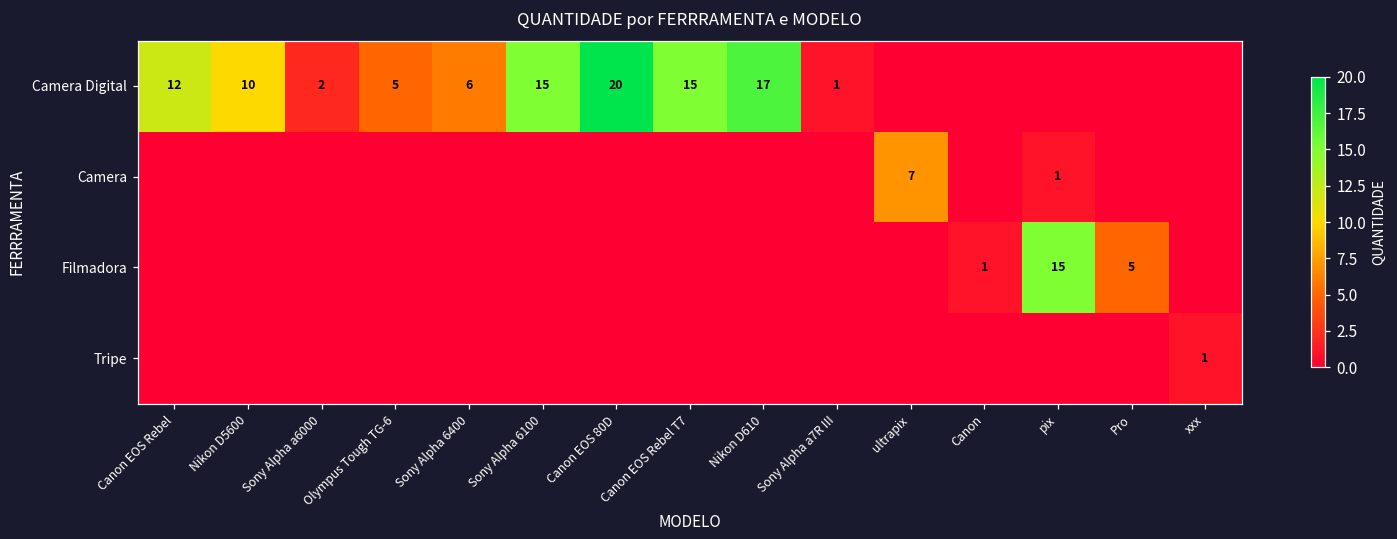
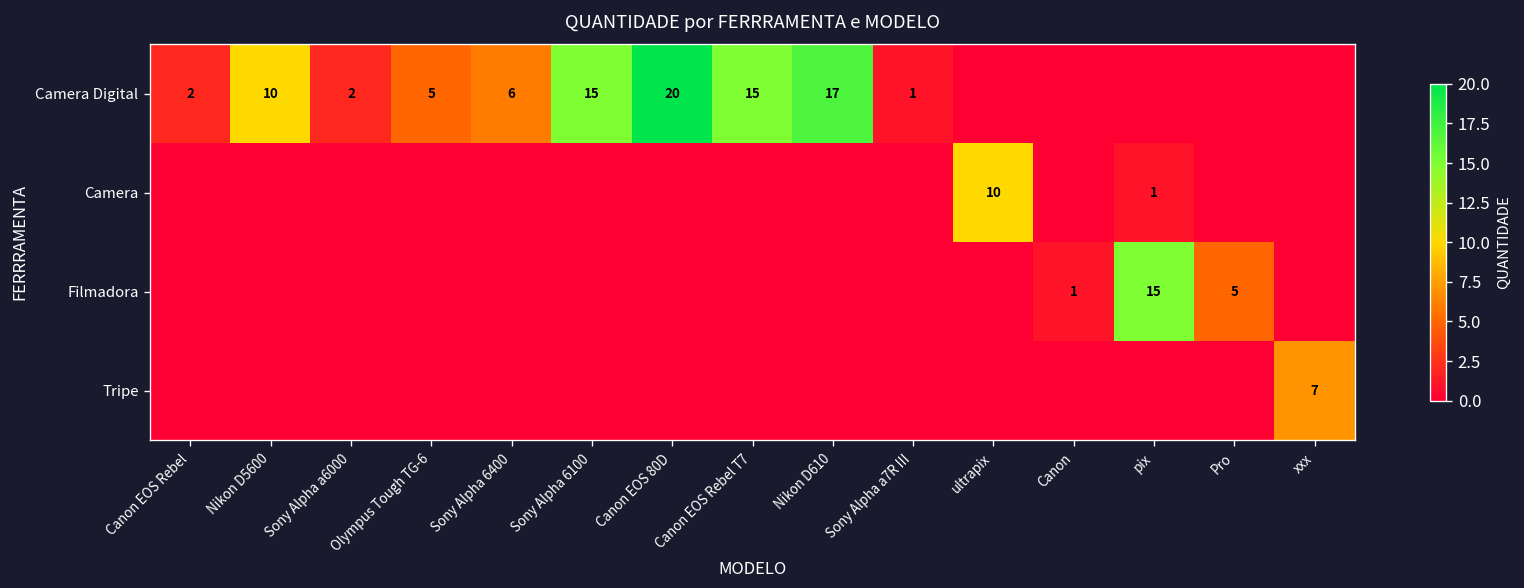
  {
    "Camera Digital": {
-     "Canon EOS Rebel": 12,
+     "Canon EOS Rebel": 2,
      "Nikon D5600": 10,
      "Sony Alpha a6000": 2,
      "Olympus Tough TG-6": 5,
      "Sony Alpha 6400": 6,
      "Sony Alpha 6100": 15,
      "Canon EOS 80D": 20,
      "Canon EOS Rebel T7": 15,
      "Nikon D610": 17,
      "Sony Alpha a7R III": 1
    },
    "Camera": {
-     "ultrapix": 7,
+     "ultrapix": 10,
      "pix": 1
    },
    "Filmadora": {
      "Canon": 1,
      "pix": 15,
      "Pro": 5
    },
    "Tripe": {
-     "xxx": 1
+     "xxx": 7
    }
  }
